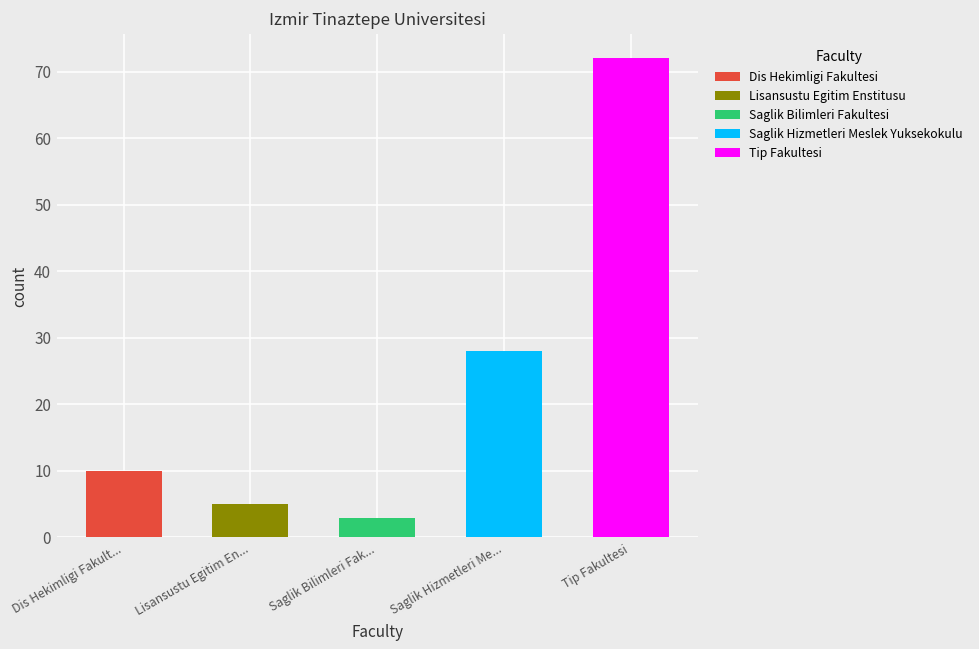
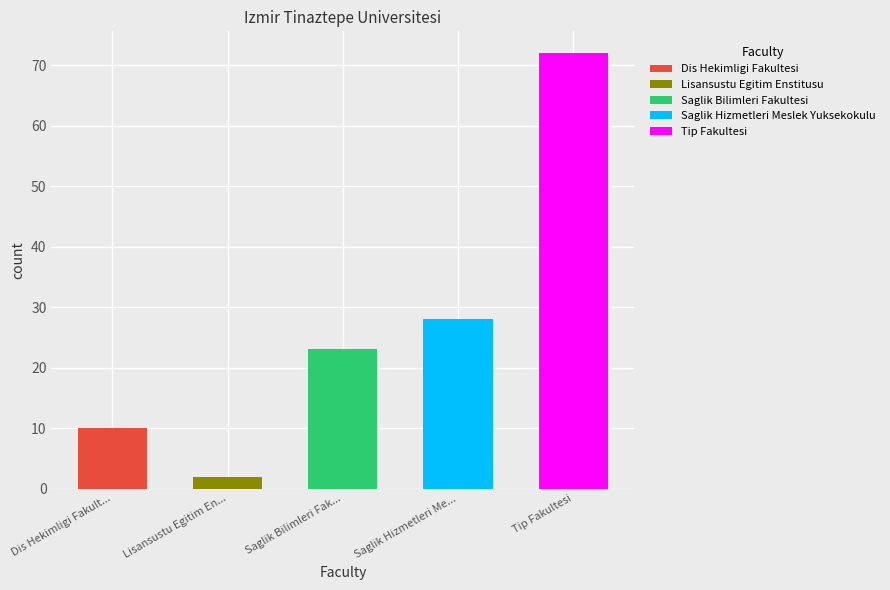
  {
    "Dis Hekimligi Fakult...": 10,
-   "Lisansustu Egitim En...": 5,
-   "Saglik Bilimleri Fak...": 3,
+   "Lisansustu Egitim En...": 2,
+   "Saglik Bilimleri Fak...": 23,
    "Saglik Hizmetleri Me...": 28,
    "Tip Fakultesi": 72
  }
